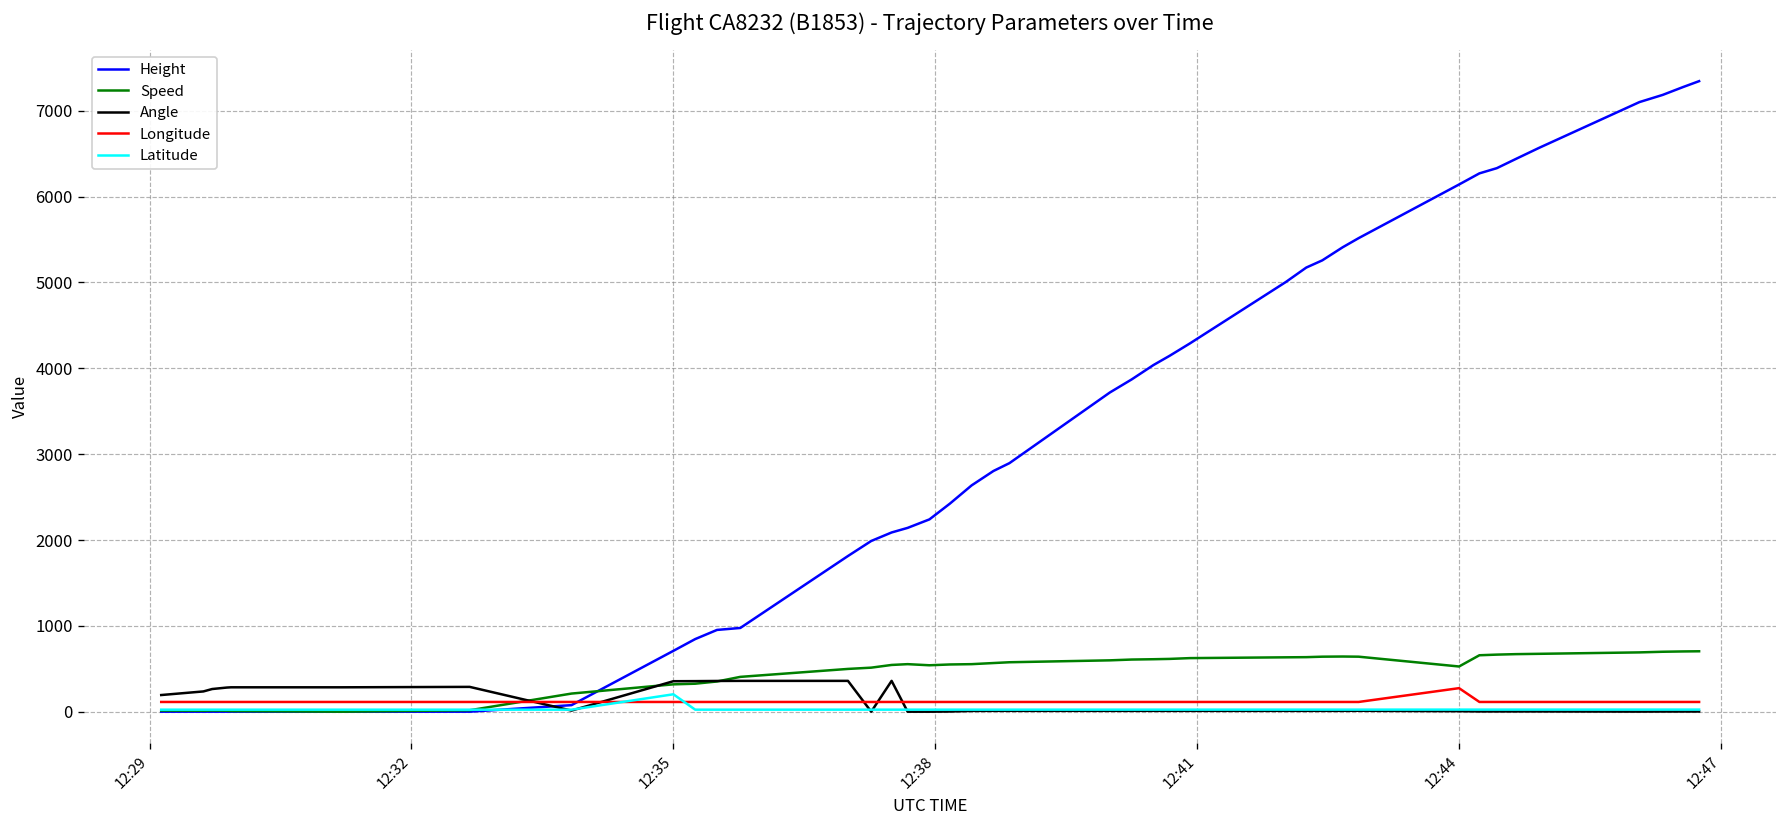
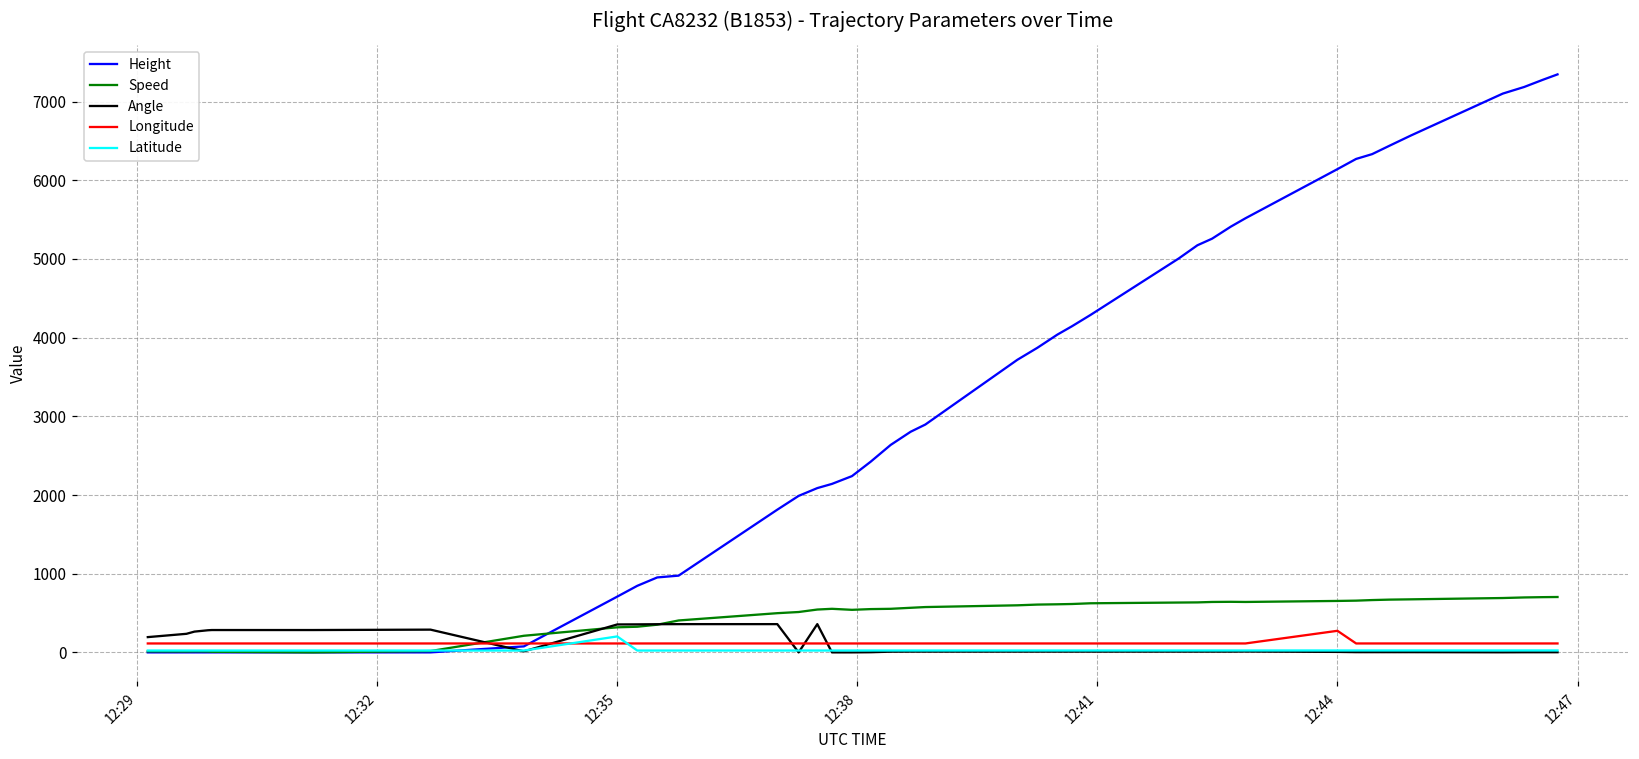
  {
    "Height": {
      "12:35": 700,
      "12:44": 6100
    },
    "Speed": {
      "12:35": 300,
-     "12:44": 500
+     "12:44": 700
    },
    "Angle": {
      "12:35": 400
    },
    "Longitude": {
      "12:35": 100,
      "12:44": 300
    },
    "Latitude": {
      "12:35": 200
    }
  }
